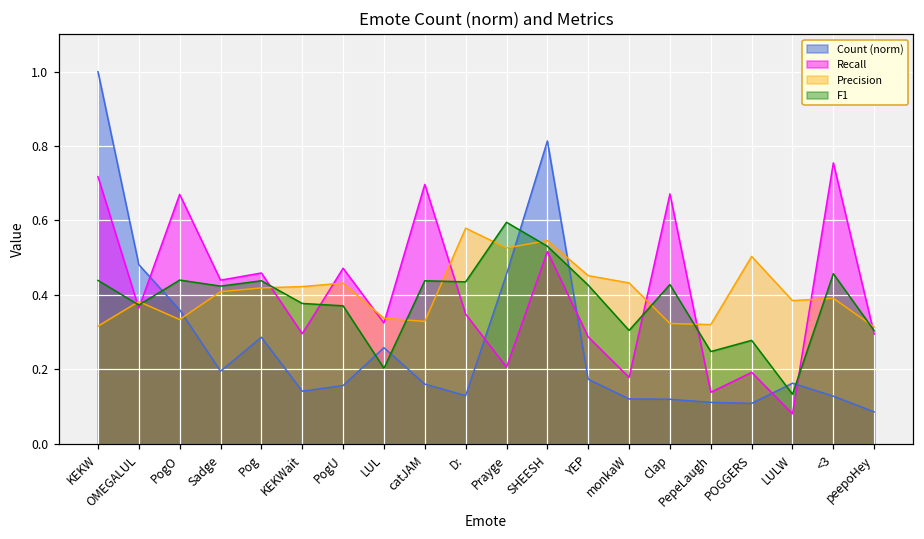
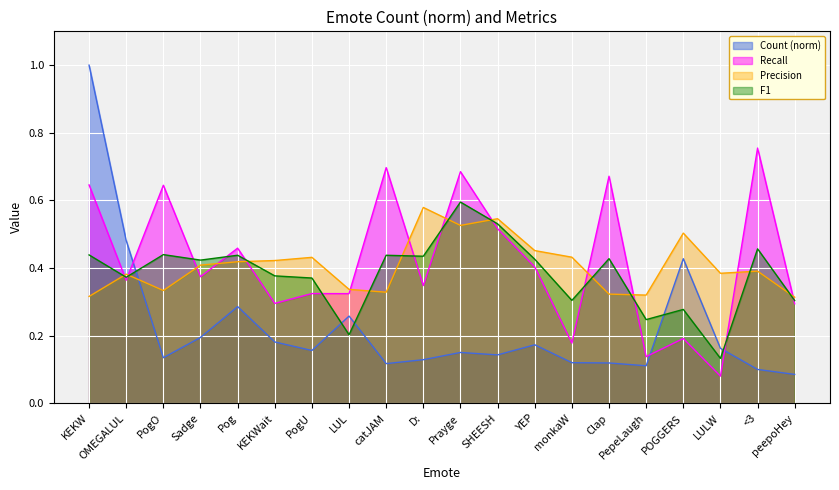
  {
    "Count (norm)": {
      "KEKW": 1.00,
      "OMEGALUL": 0.48,
-     "PogO": 0.36,
+     "PogO": 0.14,
      "Sadge": 0.19,
      "Pog": 0.29,
-     "KEKWait": 0.14,
+     "KEKWait": 0.18,
      "PogU": 0.16,
      "LUL": 0.26,
-     "catJAM": 0.16,
+     "catJAM": 0.12,
      "D:": 0.13,
-     "Prayge": 0.46,
-     "SHEESH": 0.81,
+     "Prayge": 0.15,
+     "SHEESH": 0.14,
      "YEP": 0.17,
      "monkaW": 0.12,
      "Clap": 0.12,
      "PepeLaugh": 0.11,
-     "POGGERS": 0.11,
+     "POGGERS": 0.43,
      "LULW": 0.16,
-     "<3": 0.13,
+     "<3": 0.10,
      "peepoHey": 0.09
    },
    "Recall": {
-     "KEKW": 0.72,
+     "KEKW": 0.65,
      "OMEGALUL": 0.36,
-     "PogO": 0.67,
-     "Sadge": 0.44,
+     "PogO": 0.64,
+     "Sadge": 0.37,
      "Pog": 0.46,
      "KEKWait": 0.30,
-     "PogU": 0.47,
+     "PogU": 0.32,
      "LUL": 0.32,
      "catJAM": 0.70,
      "D:": 0.35,
-     "Prayge": 0.21,
+     "Prayge": 0.69,
      "SHEESH": 0.52,
-     "YEP": 0.29,
+     "YEP": 0.40,
      "monkaW": 0.18,
      "Clap": 0.67,
      "PepeLaugh": 0.14,
      "POGGERS": 0.19,
      "LULW": 0.08,
      "<3": 0.75,
      "peepoHey": 0.29
    },
    "Precision": {
      "KEKW": 0.32,
      "OMEGALUL": 0.38,
      "PogO": 0.33,
      "Sadge": 0.41,
      "Pog": 0.42,
      "KEKWait": 0.42,
      "PogU": 0.43,
      "LUL": 0.34,
      "catJAM": 0.33,
      "D:": 0.58,
      "Prayge": 0.53,
      "SHEESH": 0.55,
      "YEP": 0.45,
      "monkaW": 0.43,
      "Clap": 0.32,
      "PepeLaugh": 0.32,
      "POGGERS": 0.50,
      "LULW": 0.38,
      "<3": 0.39,
      "peepoHey": 0.31
    },
    "F1": {
      "KEKW": 0.44,
      "OMEGALUL": 0.37,
      "PogO": 0.44,
      "Sadge": 0.42,
      "Pog": 0.44,
      "KEKWait": 0.38,
      "PogU": 0.37,
      "LUL": 0.20,
      "catJAM": 0.44,
      "D:": 0.44,
      "Prayge": 0.60,
      "SHEESH": 0.53,
      "YEP": 0.43,
      "monkaW": 0.30,
      "Clap": 0.43,
      "PepeLaugh": 0.25,
      "POGGERS": 0.28,
      "LULW": 0.13,
      "<3": 0.46,
      "peepoHey": 0.30
    }
  }
